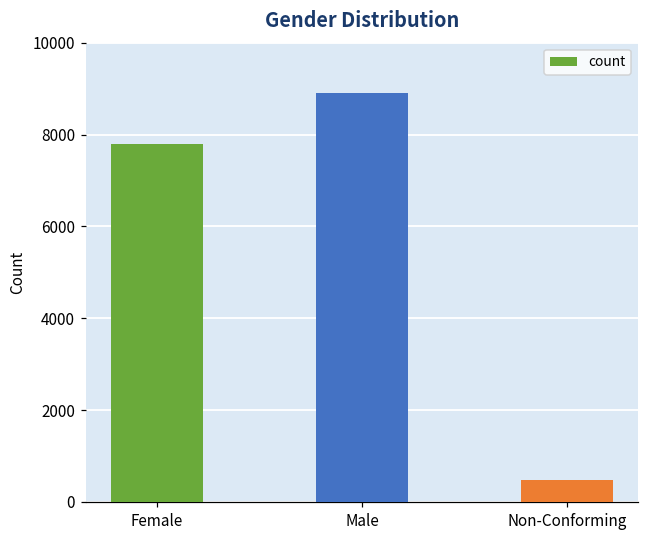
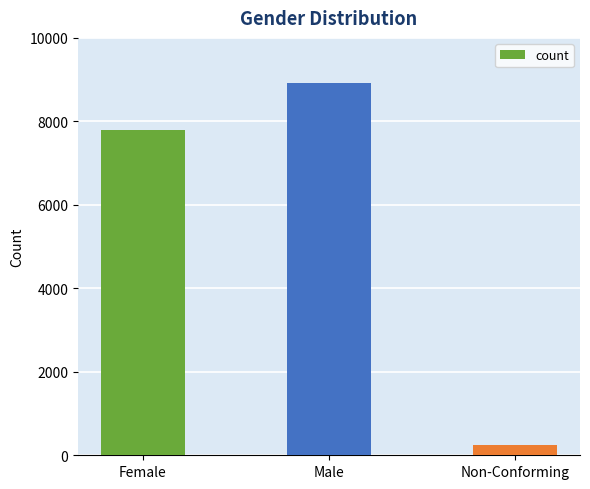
  {
    "Female": 7800,
    "Male": 8900,
-   "Non-Conforming": 500
+   "Non-Conforming": 200
  }
